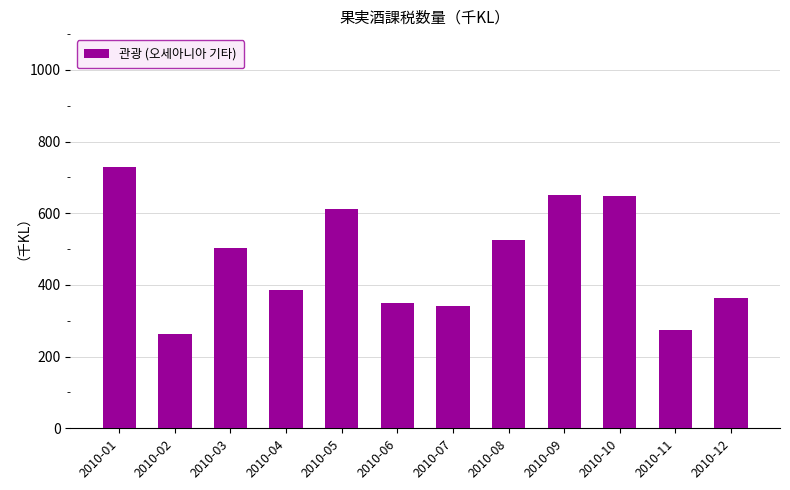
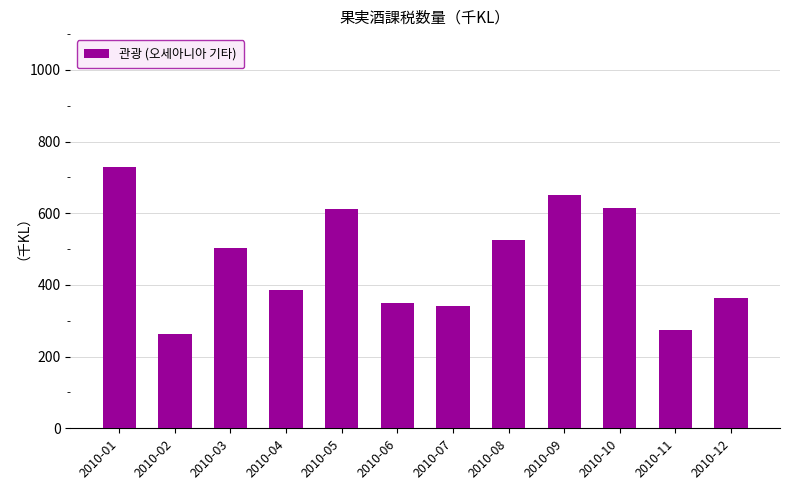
  {
    "2010-01": 730,
    "2010-02": 260,
    "2010-03": 500,
    "2010-04": 390,
    "2010-05": 610,
    "2010-06": 350,
    "2010-07": 340,
    "2010-08": 530,
    "2010-09": 650,
-   "2010-10": 650,
+   "2010-10": 610,
    "2010-11": 270,
    "2010-12": 360
  }
